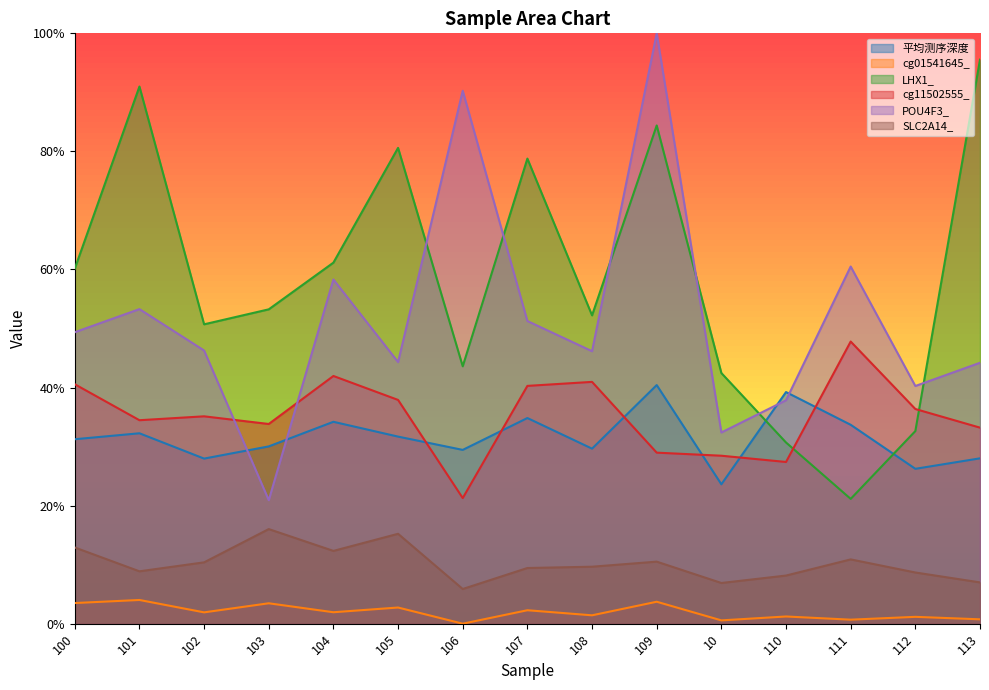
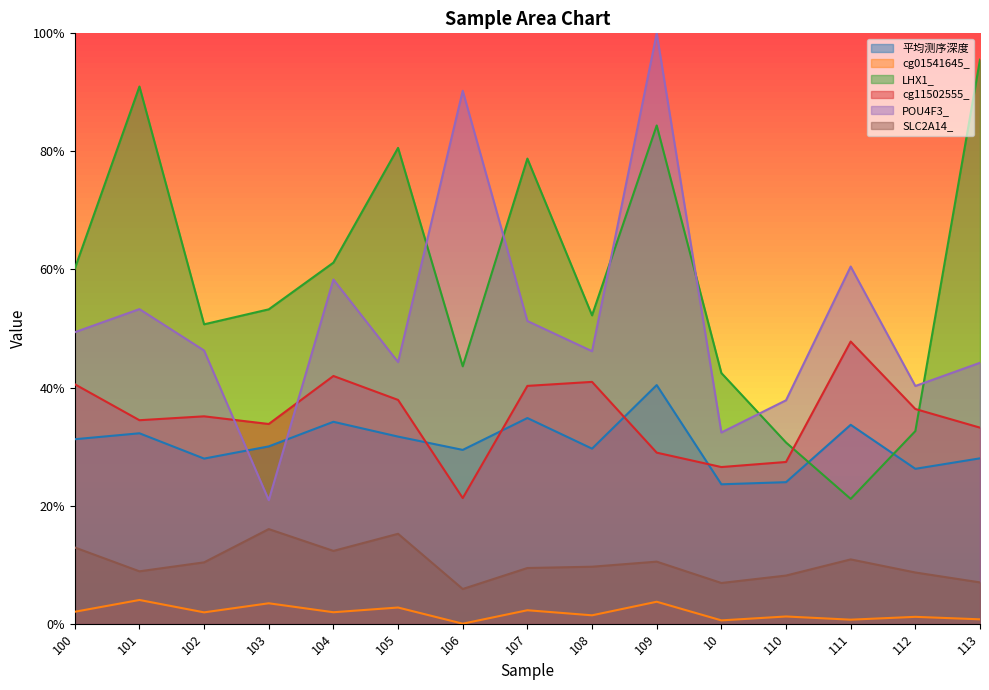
  {
    "平均测序深度": {
      "100": "31%",
      "101": "32%",
      "102": "28%",
      "103": "30%",
      "104": "34%",
      "105": "32%",
      "106": "29%",
      "107": "35%",
      "108": "30%",
      "109": "40%",
      "10": "24%",
-     "110": "39%",
+     "110": "24%",
      "111": "34%",
      "112": "26%",
      "113": "28%"
    },
    "cg01541645_": {
-     "100": "3%",
+     "100": "2%",
      "101": "4%",
      "102": "2%",
      "103": "3%",
      "104": "2%",
      "105": "3%",
      "106": "0%",
      "107": "2%",
      "108": "1%",
      "109": "4%",
      "10": "1%",
      "110": "1%",
      "111": "1%",
      "112": "1%",
      "113": "1%"
    },
    "LHX1_": {
      "100": "60%",
      "101": "91%",
      "102": "51%",
      "103": "53%",
      "104": "61%",
      "105": "81%",
      "106": "44%",
      "107": "79%",
      "108": "52%",
      "109": "84%",
      "10": "42%",
      "110": "31%",
      "111": "21%",
      "112": "33%",
      "113": "96%"
    },
    "cg11502555_": {
      "100": "41%",
      "101": "34%",
      "102": "35%",
      "103": "34%",
      "104": "42%",
      "105": "38%",
      "106": "21%",
      "107": "40%",
      "108": "41%",
      "109": "29%",
-     "10": "28%",
+     "10": "27%",
      "110": "27%",
      "111": "48%",
      "112": "36%",
      "113": "33%"
    },
    "POU4F3_": {
      "100": "49%",
      "101": "53%",
      "102": "46%",
      "103": "21%",
      "104": "58%",
      "105": "44%",
      "106": "90%",
      "107": "51%",
      "108": "46%",
      "109": "100%",
      "10": "32%",
      "110": "38%",
      "111": "60%",
      "112": "40%",
      "113": "44%"
    },
    "SLC2A14_": {
      "100": "13%",
      "101": "9%",
      "102": "10%",
      "103": "16%",
      "104": "12%",
      "105": "15%",
      "106": "6%",
      "107": "9%",
      "108": "10%",
      "109": "11%",
      "10": "7%",
      "110": "8%",
      "111": "11%",
      "112": "9%",
      "113": "7%"
    }
  }
